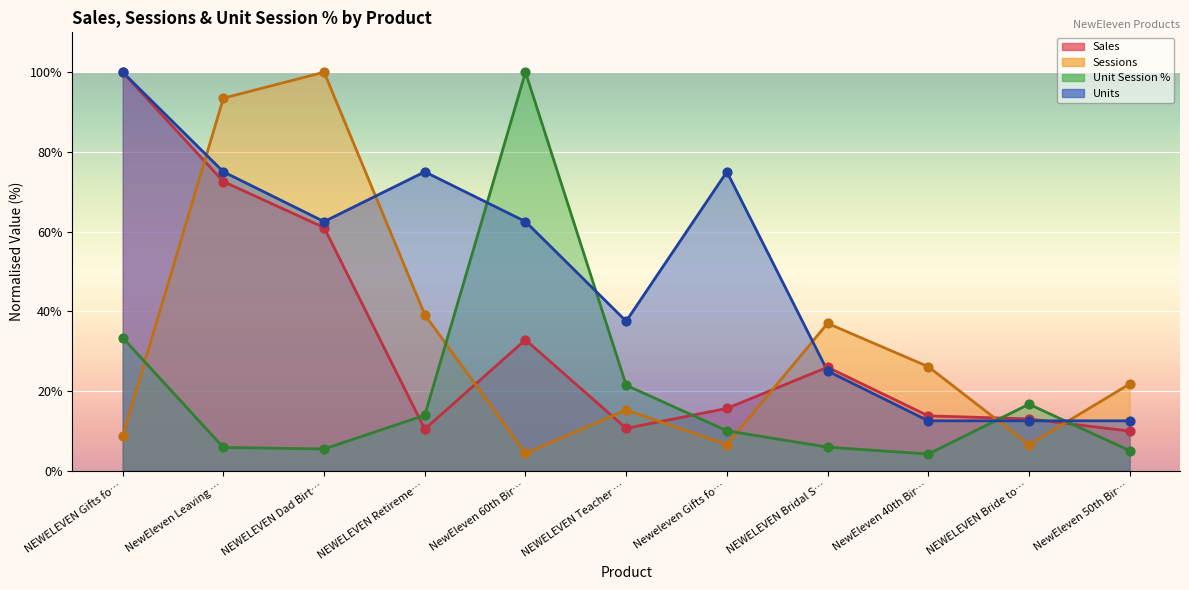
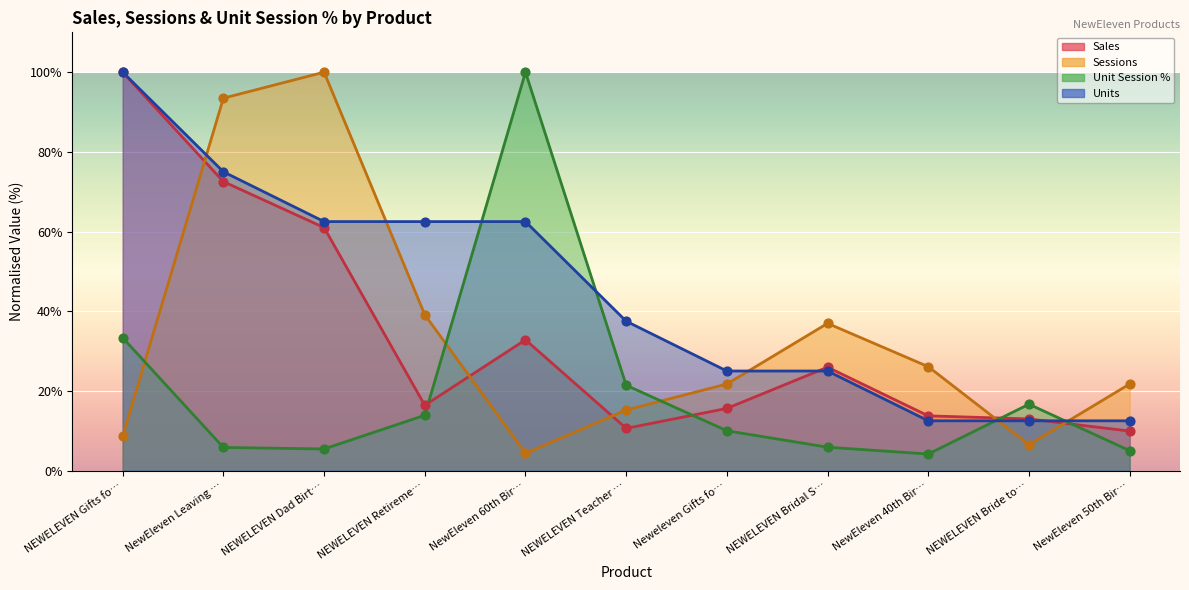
  {
    "Sales": {
      "NewEleven Leaving …": "73%",
      "NEWELEVEN Dad Birt…": "61%",
-     "NEWELEVEN Retireme…": "10%",
+     "NEWELEVEN Retireme…": "16%",
      "NewEleven 60th Bir…": "33%",
      "NEWELEVEN Teacher …": "11%",
      "Neweleven Gifts fo…": "16%",
      "NEWELEVEN Bridal S…": "26%",
      "NewEleven 40th Bir…": "14%",
      "NewEleven 50th Bir…": "10%"
    },
    "Sessions": {
      "NEWELEVEN Gifts fo…": "9%",
      "NewEleven Leaving …": "93%",
      "NEWELEVEN Dad Birt…": "100%",
      "NEWELEVEN Retireme…": "39%",
      "NewEleven 60th Bir…": "4%",
      "NEWELEVEN Teacher …": "15%",
-     "Neweleven Gifts fo…": "7%",
+     "Neweleven Gifts fo…": "22%",
      "NEWELEVEN Bridal S…": "37%",
      "NewEleven 40th Bir…": "26%",
      "NEWELEVEN Bride to…": "7%",
      "NewEleven 50th Bir…": "22%"
    },
    "Units": {
      "NewEleven Leaving …": "75%",
      "NEWELEVEN Dad Birt…": "63%",
-     "NEWELEVEN Retireme…": "75%",
+     "NEWELEVEN Retireme…": "63%",
      "NewEleven 60th Bir…": "63%",
      "NEWELEVEN Teacher …": "38%",
-     "Neweleven Gifts fo…": "75%",
+     "Neweleven Gifts fo…": "25%",
      "NEWELEVEN Bridal S…": "25%",
      "NewEleven 40th Bir…": "13%",
      "NewEleven 50th Bir…": "13%"
    }
  }
